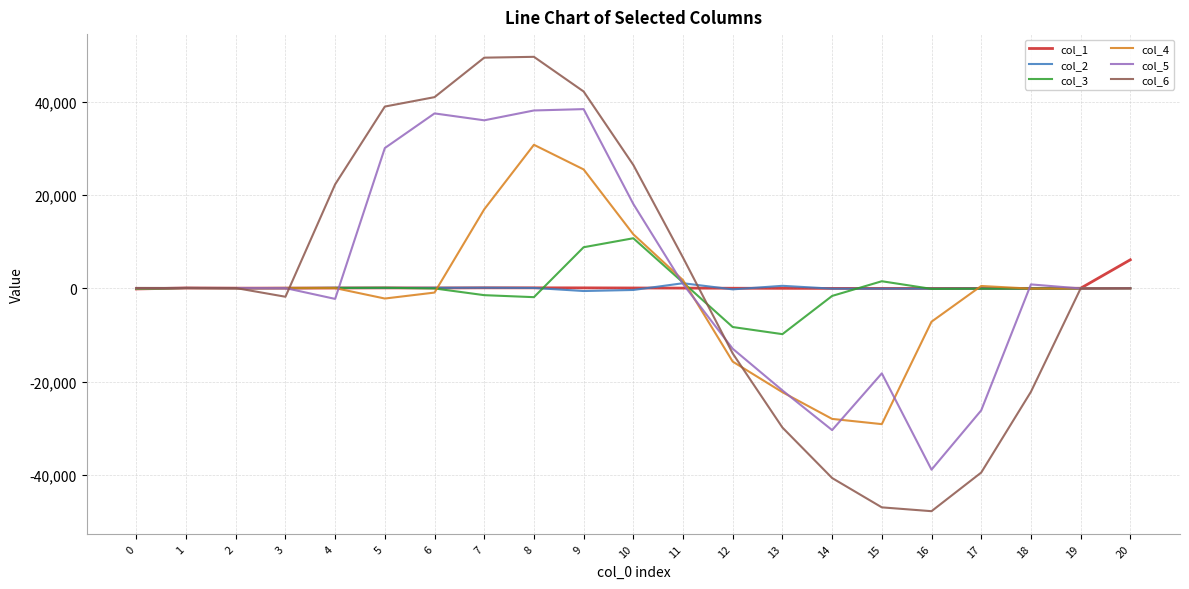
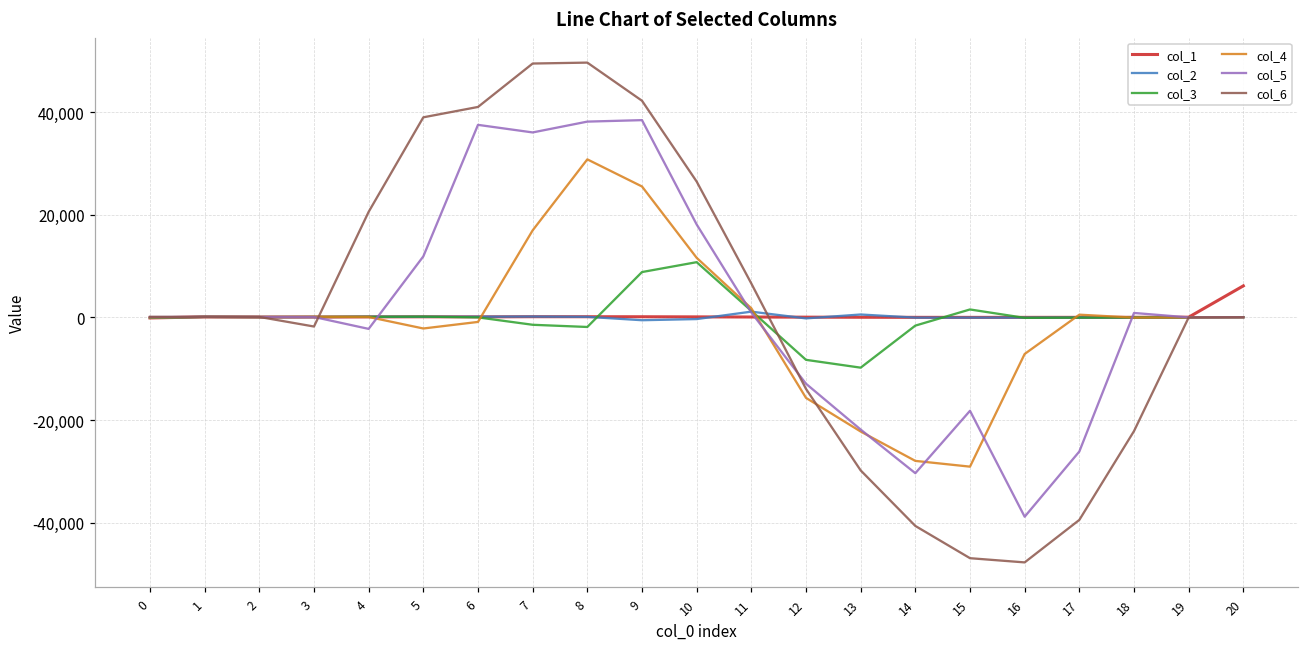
  {
    "col_1": {
      "9": "0",
      "11": "0",
      "20": "6,000"
    },
    "col_2": {
      "9": "-1,000"
    },
    "col_3": {
      "7": "-1,000",
      "8": "-2,000",
      "9": "9,000",
      "10": "11,000",
      "12": "-8,000",
      "13": "-10,000",
      "14": "-2,000",
      "15": "2,000"
    },
    "col_4": {
      "5": "-2,000",
      "6": "-1,000",
      "7": "17,000",
      "8": "31,000",
      "9": "26,000",
      "10": "12,000",
      "12": "-16,000",
      "14": "-28,000",
      "15": "-29,000",
      "16": "-7,000"
    },
    "col_5": {
      "4": "-2,000",
-     "5": "30,000",
+     "5": "12,000",
      "6": "38,000",
      "7": "36,000",
      "8": "38,000",
      "9": "38,000",
      "10": "18,000",
      "12": "-13,000",
      "14": "-30,000",
      "15": "-18,000",
      "16": "-39,000",
      "17": "-26,000",
      "18": "1,000"
    },
    "col_6": {
      "3": "-2,000",
-     "4": "22,000",
+     "4": "21,000",
      "5": "39,000",
      "6": "41,000",
      "7": "49,000",
      "8": "50,000",
      "9": "42,000",
      "10": "26,000",
      "11": "7,000",
      "12": "-14,000",
      "13": "-30,000",
      "14": "-41,000",
      "15": "-47,000",
      "16": "-48,000",
      "17": "-39,000",
      "18": "-22,000"
    }
  }
